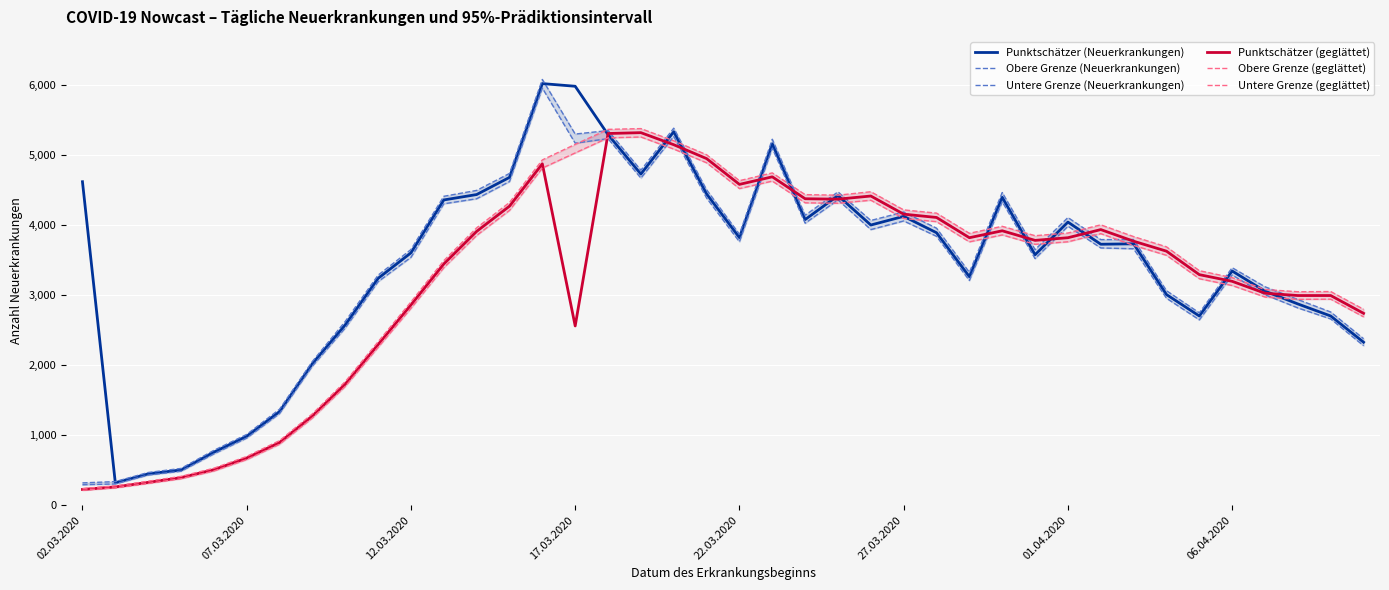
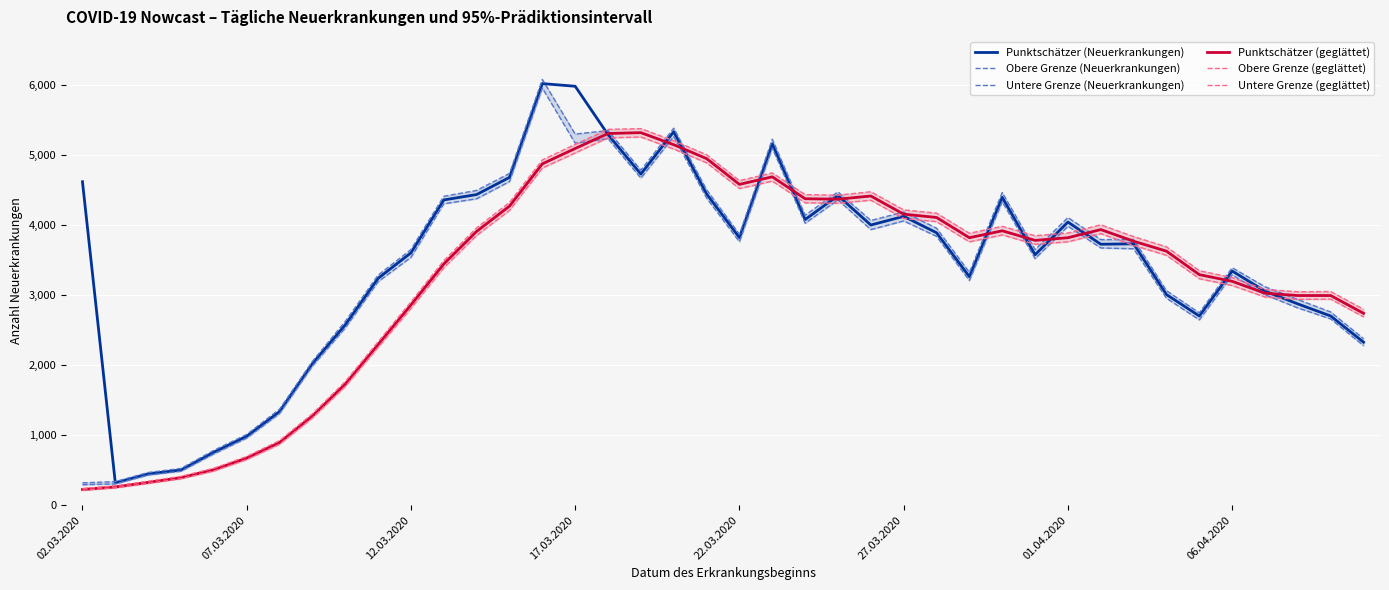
  {
    "Punktschätzer (Neuerkrankungen)": {
      "02.03.2020": "4,600",
      "12.03.2020": "3,600",
      "17.03.2020": "6,000",
      "22.03.2020": "3,800",
      "01.04.2020": "4,000",
      "06.04.2020": "3,300"
    },
    "Punktschätzer (geglättet)": {
      "12.03.2020": "2,900",
-     "17.03.2020": "2,600",
+     "17.03.2020": "5,100",
      "22.03.2020": "4,600",
      "01.04.2020": "3,800",
      "06.04.2020": "3,200"
    }
  }
